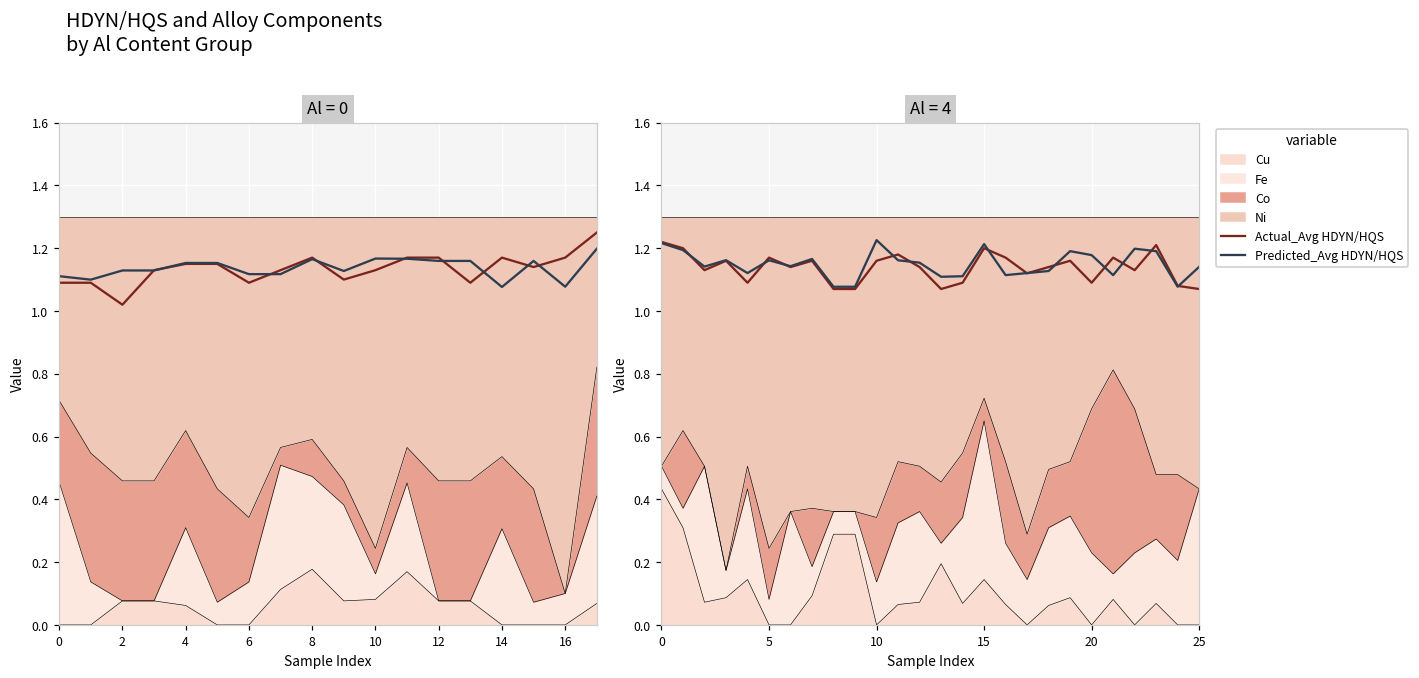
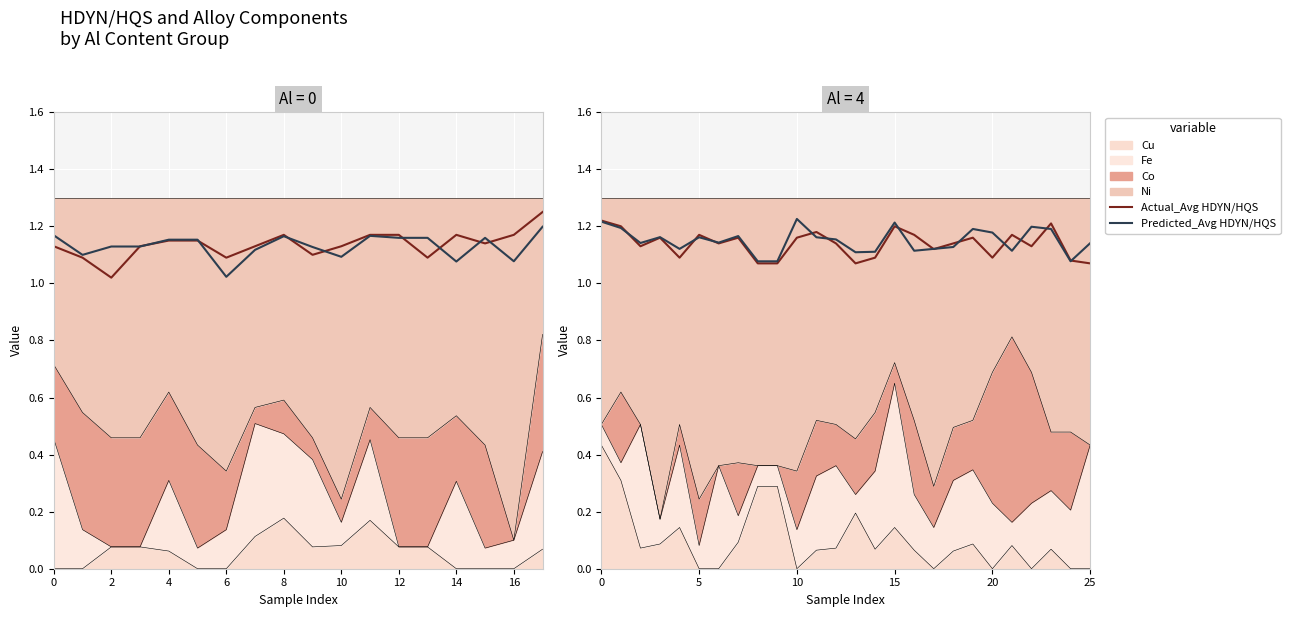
  {
    "Al = 0": {
      "Actual_Avg HDYN/HQS": {
-       "0": 1.09,
+       "0": 1.13,
        "2": 1.02,
        "6": 1.09,
        "10": 1.13,
        "12": 1.17,
        "14": 1.17,
        "16": 1.17
      },
      "Predicted_Avg HDYN/HQS": {
-       "0": 1.11,
+       "0": 1.17,
        "2": 1.13,
-       "6": 1.12,
-       "10": 1.17,
+       "6": 1.02,
+       "10": 1.09,
        "12": 1.16,
        "14": 1.08,
        "16": 1.08
      }
    },
    "Al = 4": {
      "Actual_Avg HDYN/HQS": {
        "10": 1.16,
        "15": 1.20,
        "20": 1.09,
        "25": 1.07
      },
      "Predicted_Avg HDYN/HQS": {
        "10": 1.23,
        "15": 1.21,
        "20": 1.18,
        "25": 1.14
      }
    }
  }
